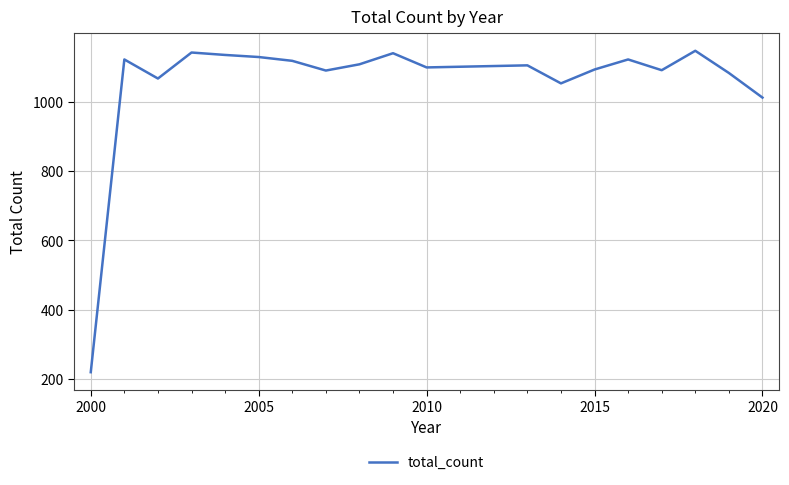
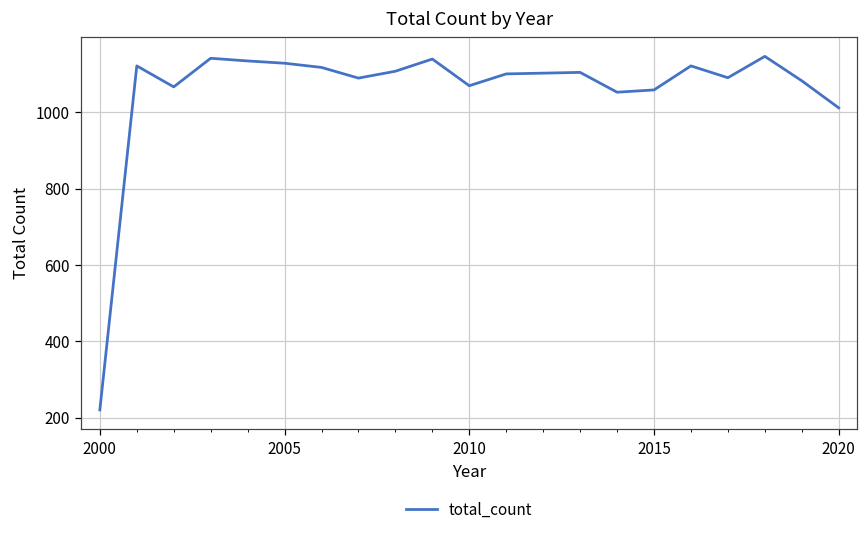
  {
    "2000": 220,
    "2005": 1130,
-   "2010": 1100,
-   "2015": 1090,
+   "2010": 1070,
+   "2015": 1060,
    "2020": 1010
  }
